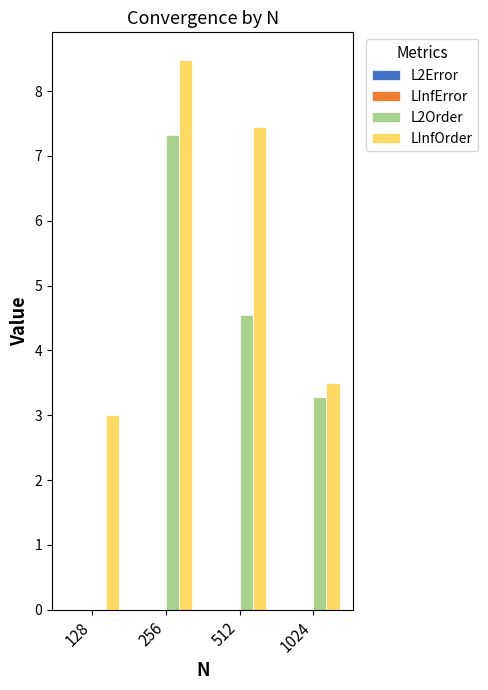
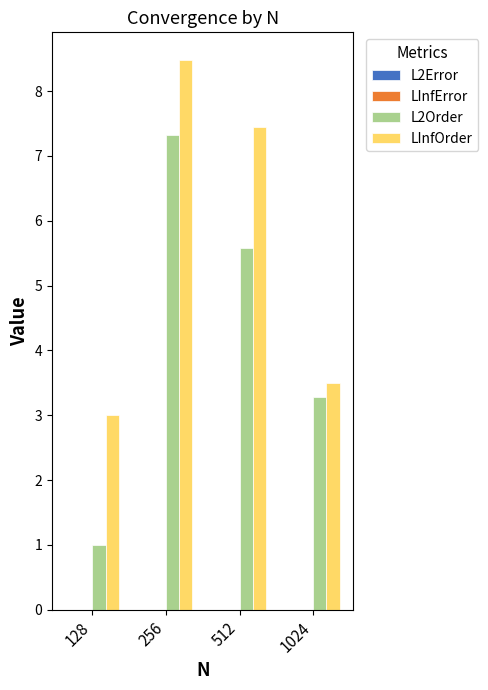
  {
    "L2Order": {
-     "128": 0,
+     "128": 1,
      "256": 7.3,
-     "512": 4.5,
+     "512": 5.6,
      "1024": 3.3
    },
    "LInfOrder": {
      "128": 3.0,
      "256": 8.5,
      "512": 7.4,
      "1024": 3.5
    }
  }
